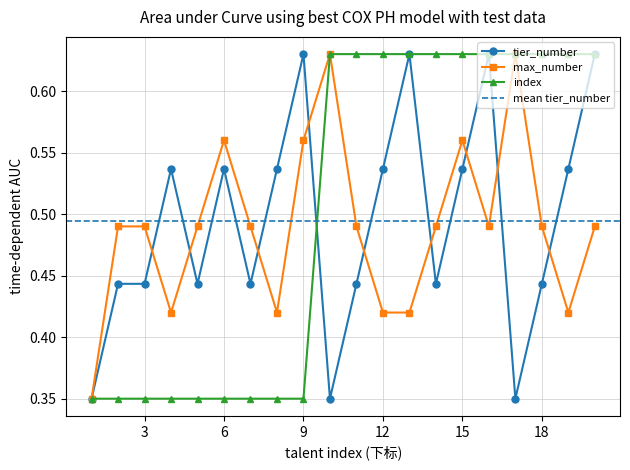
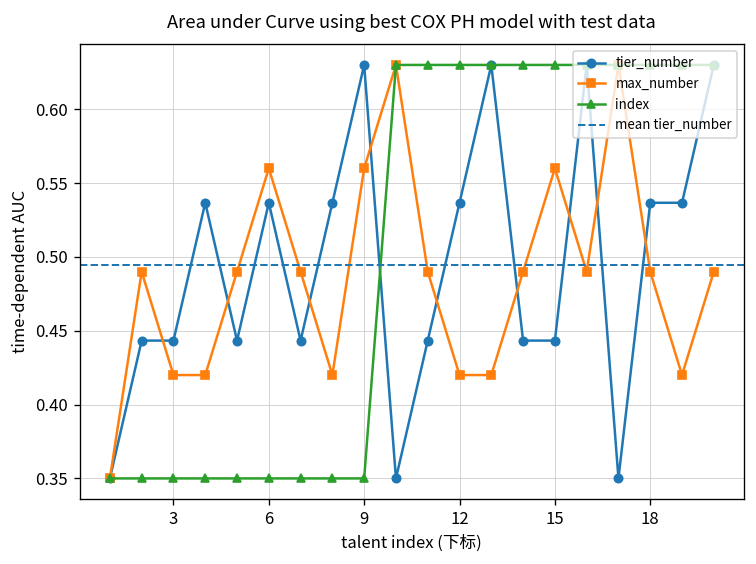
  {
    "tier_number": {
      "3": 0.443,
      "6": 0.537,
      "9": 0.630,
      "12": 0.537,
-     "15": 0.537,
-     "18": 0.443
+     "15": 0.443,
+     "18": 0.537
    },
    "max_number": {
-     "3": 0.490,
+     "3": 0.420,
      "6": 0.560,
      "9": 0.560,
      "12": 0.420,
      "15": 0.560,
      "18": 0.490
    },
    "index": {
      "3": 0.350,
      "6": 0.350,
      "9": 0.350,
      "12": 0.630,
      "15": 0.630
    }
  }
